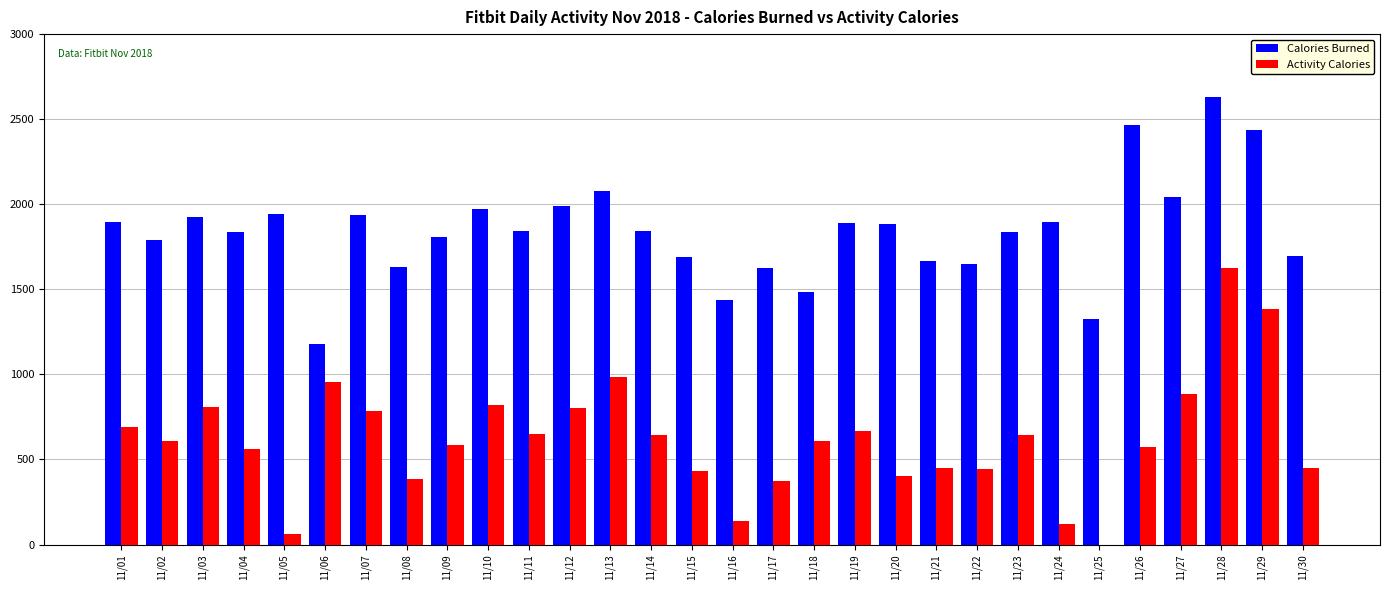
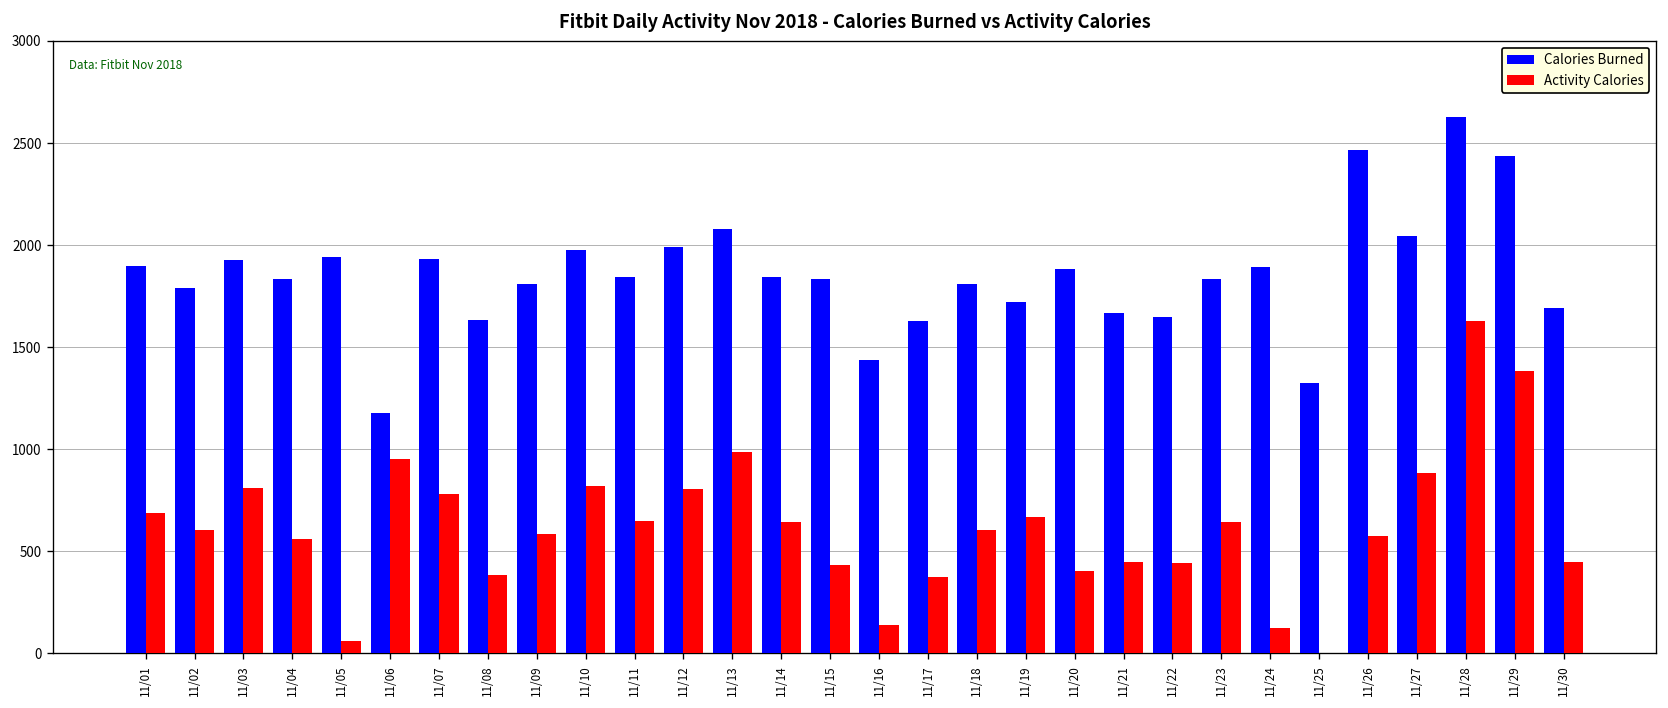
  {
    "Calories Burned": {
      "11/01": 1900,
      "11/02": 1790,
      "11/03": 1930,
      "11/04": 1840,
      "11/05": 1940,
      "11/06": 1180,
      "11/07": 1930,
      "11/08": 1630,
      "11/09": 1810,
      "11/10": 1970,
      "11/11": 1840,
      "11/12": 1990,
      "11/13": 2080,
      "11/14": 1850,
-     "11/15": 1690,
+     "11/15": 1830,
      "11/16": 1440,
      "11/17": 1630,
-     "11/18": 1490,
-     "11/19": 1890,
+     "11/18": 1810,
+     "11/19": 1720,
      "11/20": 1880,
      "11/21": 1670,
      "11/22": 1650,
      "11/23": 1830,
      "11/24": 1890,
      "11/25": 1320,
      "11/26": 2470,
      "11/27": 2050,
      "11/28": 2630,
      "11/29": 2440,
      "11/30": 1690
    },
    "Activity Calories": {
      "11/01": 690,
      "11/02": 610,
      "11/03": 810,
      "11/04": 560,
      "11/05": 60,
      "11/06": 950,
      "11/07": 780,
      "11/08": 390,
      "11/09": 590,
      "11/10": 820,
      "11/11": 650,
      "11/12": 800,
      "11/13": 990,
      "11/14": 650,
      "11/15": 440,
      "11/16": 140,
      "11/17": 370,
      "11/18": 610,
      "11/19": 670,
      "11/20": 410,
      "11/21": 450,
      "11/22": 440,
      "11/23": 640,
      "11/24": 120,
      "11/25": 0,
      "11/26": 570,
      "11/27": 880,
      "11/28": 1630,
      "11/29": 1390,
      "11/30": 450
    }
  }
